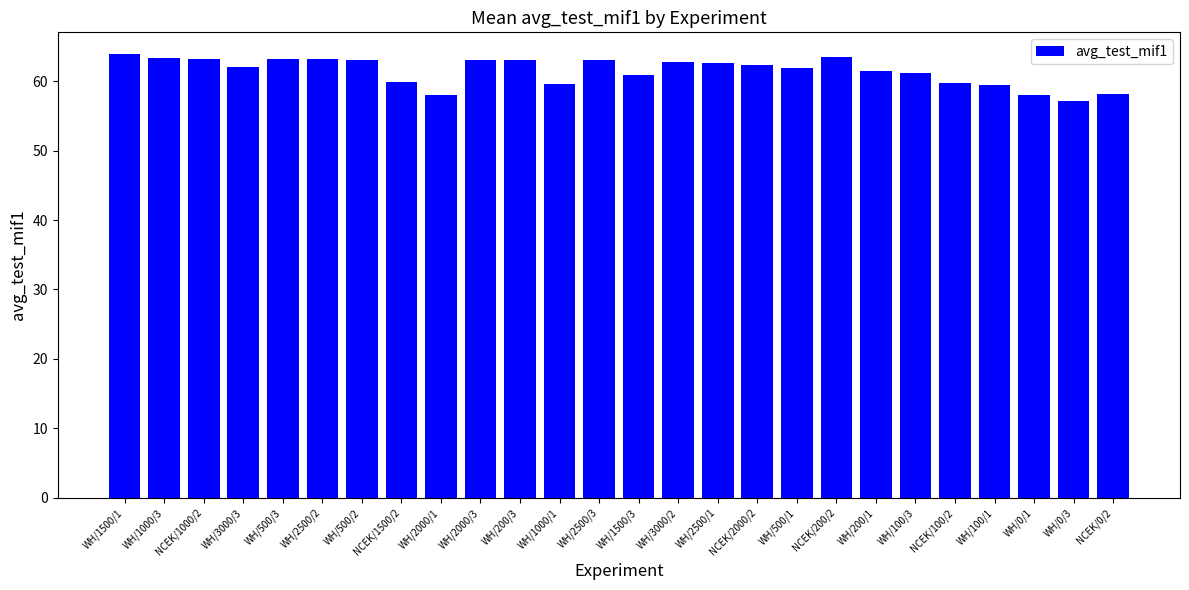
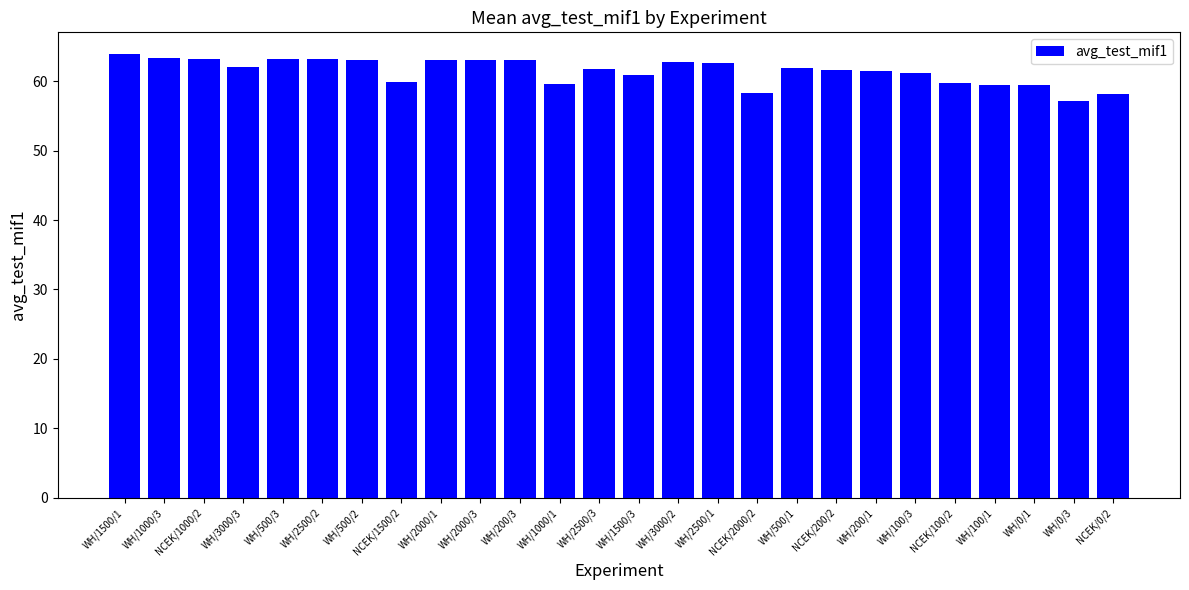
  {
    "WH/1500/1": 64,
    "WH/1000/3": 63,
    "NCEK/1000/2": 63,
    "WH/3000/3": 62,
    "WH/500/3": 63,
    "WH/2500/2": 63,
    "WH/500/2": 63,
    "NCEK/1500/2": 60,
-   "WH/2000/1": 58,
+   "WH/2000/1": 63,
    "WH/2000/3": 63,
    "WH/200/3": 63,
    "WH/1000/1": 60,
-   "WH/2500/3": 63,
+   "WH/2500/3": 62,
    "WH/1500/3": 61,
    "WH/3000/2": 63,
    "WH/2500/1": 63,
-   "NCEK/2000/2": 62,
+   "NCEK/2000/2": 58,
    "WH/500/1": 62,
-   "NCEK/200/2": 64,
+   "NCEK/200/2": 62,
    "WH/200/1": 61,
    "WH/100/3": 61,
    "NCEK/100/2": 60,
    "WH/100/1": 59,
-   "WH/0/1": 58,
+   "WH/0/1": 59,
    "WH/0/3": 57,
    "NCEK/0/2": 58
  }
